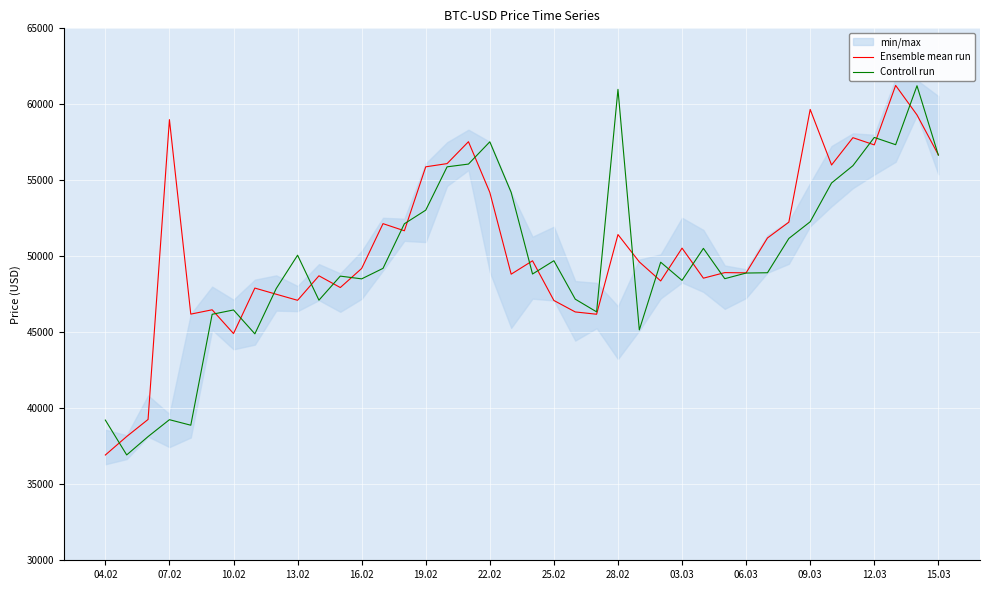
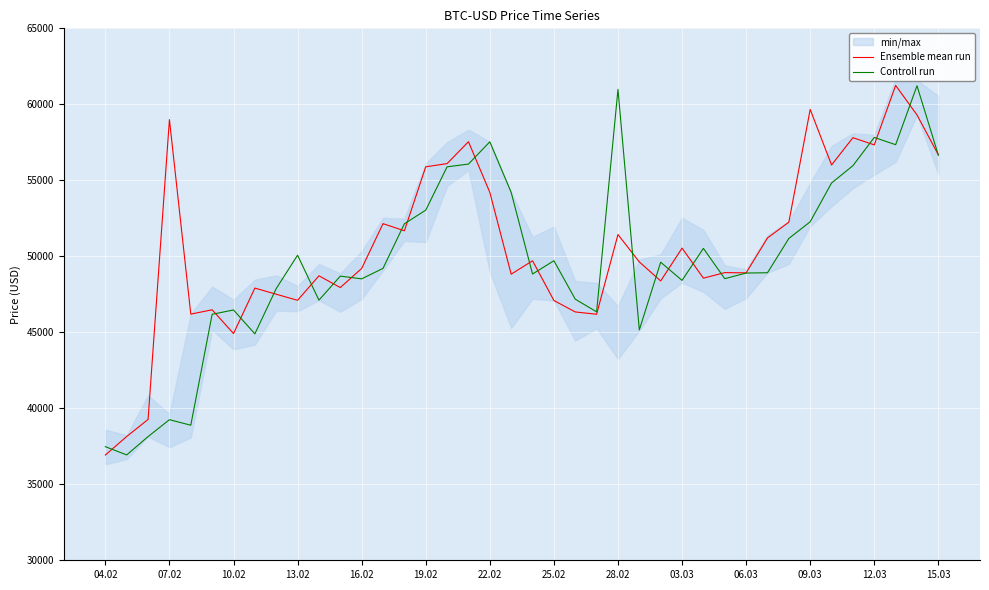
  {
    "Ensemble mean run": {
      "04.02": 36900,
      "07.02": 59000,
      "10.02": 44900,
      "13.02": 47100,
      "16.02": 49200,
      "19.02": 55900,
      "22.02": 54200,
      "25.02": 47100,
      "28.02": 51400,
      "03.03": 50500,
      "09.03": 59700,
      "12.03": 57300
    },
    "Controll run": {
-     "04.02": 39200,
+     "04.02": 37500,
      "07.02": 39300,
      "10.02": 46500,
      "13.02": 50100,
      "16.02": 48500,
      "19.02": 53000,
      "25.02": 49700,
      "28.02": 61000,
      "03.03": 48400,
      "09.03": 52300,
      "12.03": 57800
    }
  }
